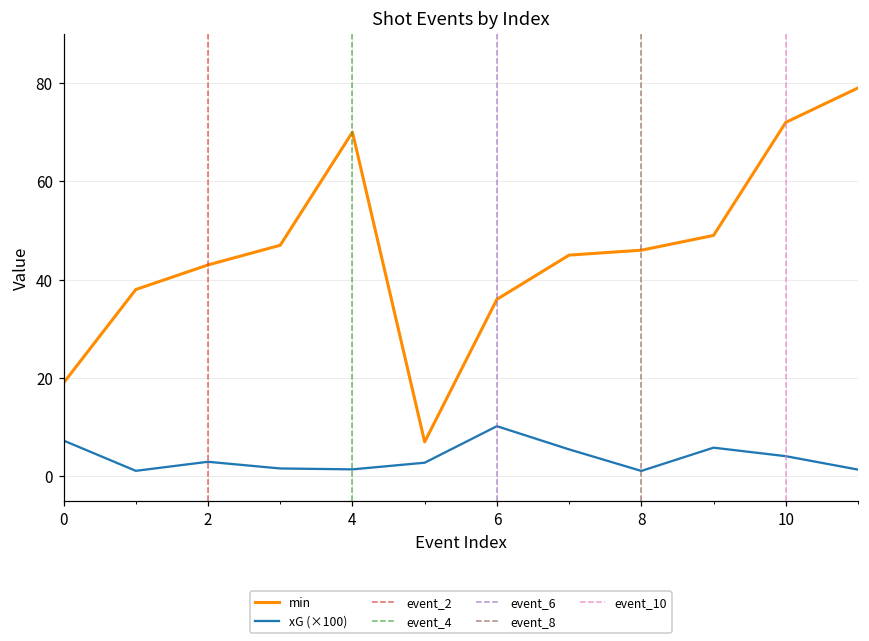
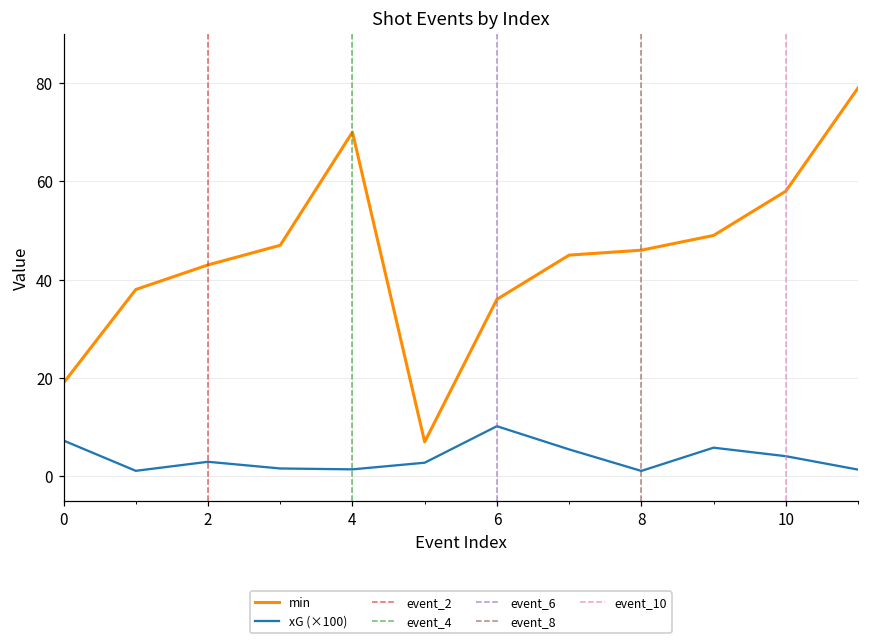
  {
    "min": {
      "0": 19,
      "2": 43,
      "4": 70,
      "6": 36,
      "8": 46,
-     "10": 72
+     "10": 58
    },
    "xG (×100)": {
      "0": 7,
      "2": 3,
      "4": 1,
      "6": 10,
      "8": 1,
      "10": 4
    }
  }
